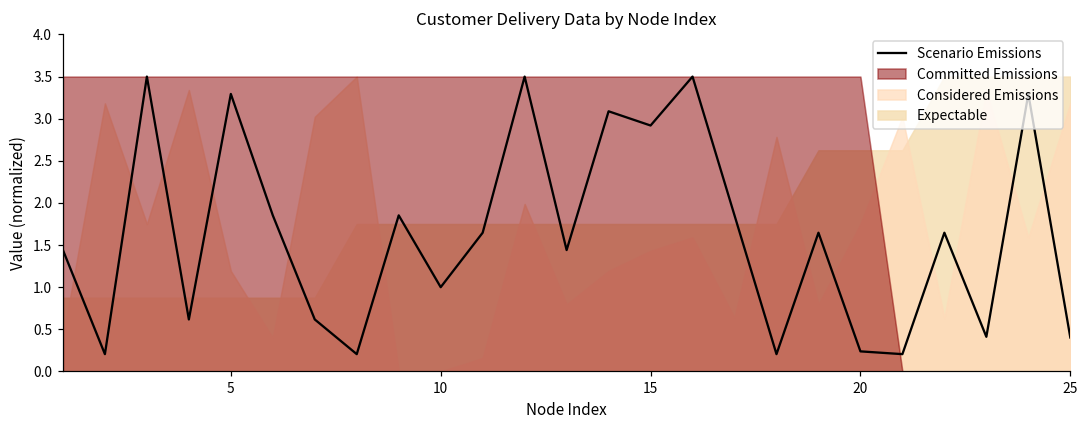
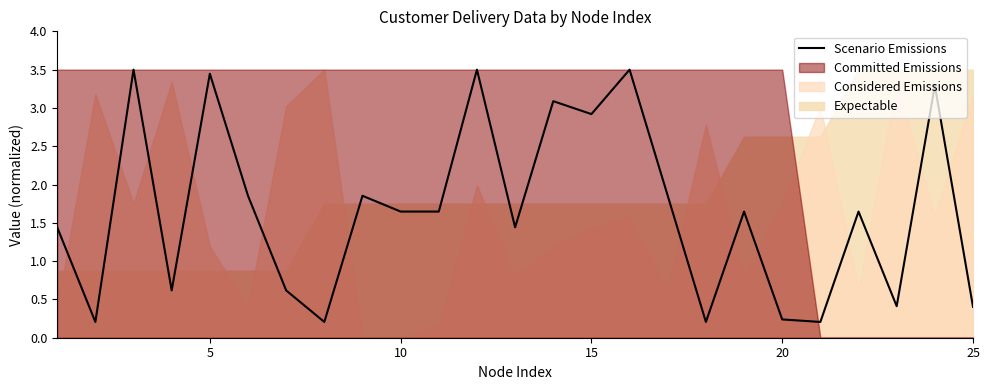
  {
    "Scenario Emissions": {
-     "5": 3.3,
-     "10": 1.0,
+     "5": 3.4,
+     "10": 1.6,
      "15": 2.9,
      "20": 0.2,
      "25": 0.4
    },
    "Committed Emissions": {
      "5": 3.5,
      "10": 3.5,
      "15": 3.5,
      "20": 3.5,
      "25": 0.0
    }
  }
